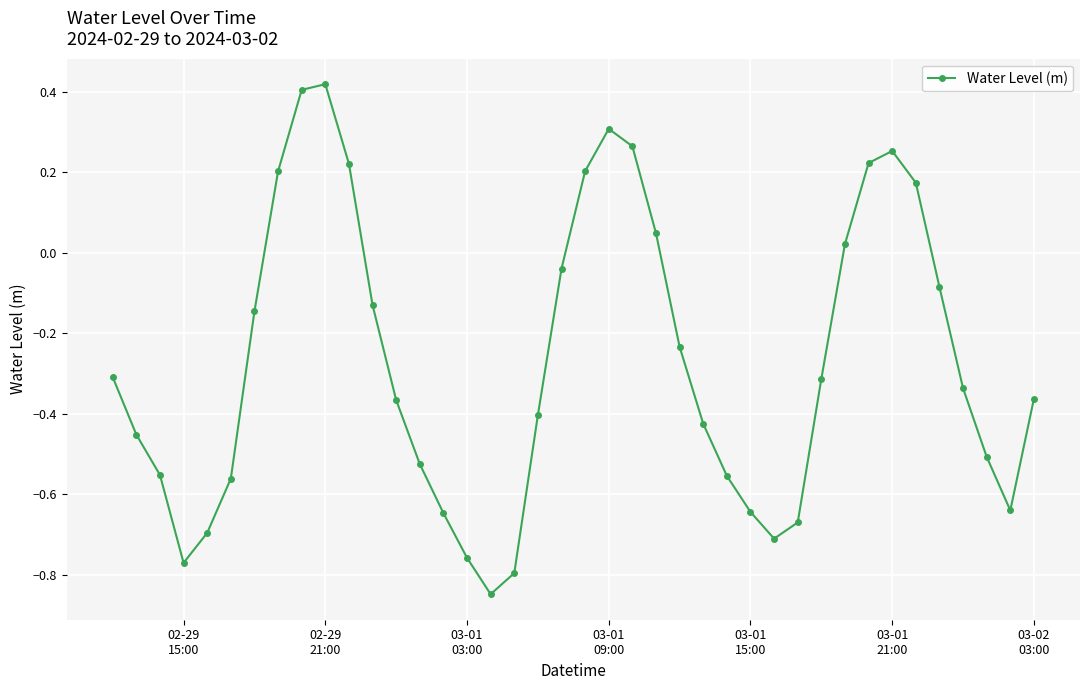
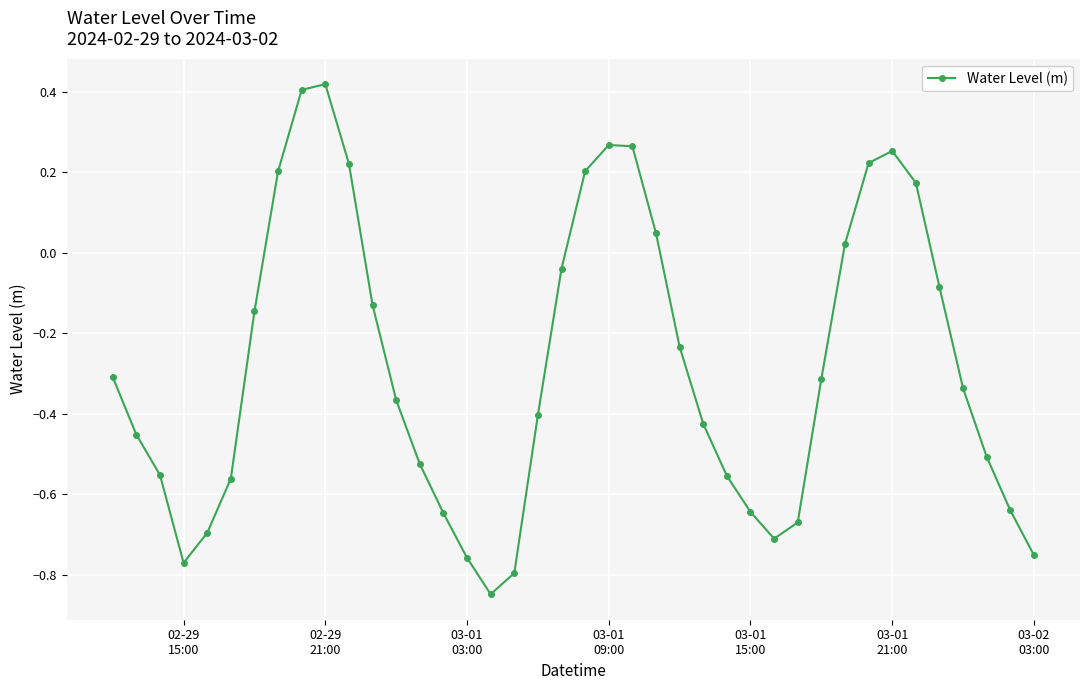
  {
    "02-29 15:00": -0.77,
    "02-29 21:00": 0.42,
    "03-01 03:00": -0.76,
-   "03-01 09:00": 0.31,
+   "03-01 09:00": 0.27,
    "03-01 15:00": -0.64,
    "03-01 21:00": 0.25,
-   "03-02 03:00": -0.36
+   "03-02 03:00": -0.75
  }
